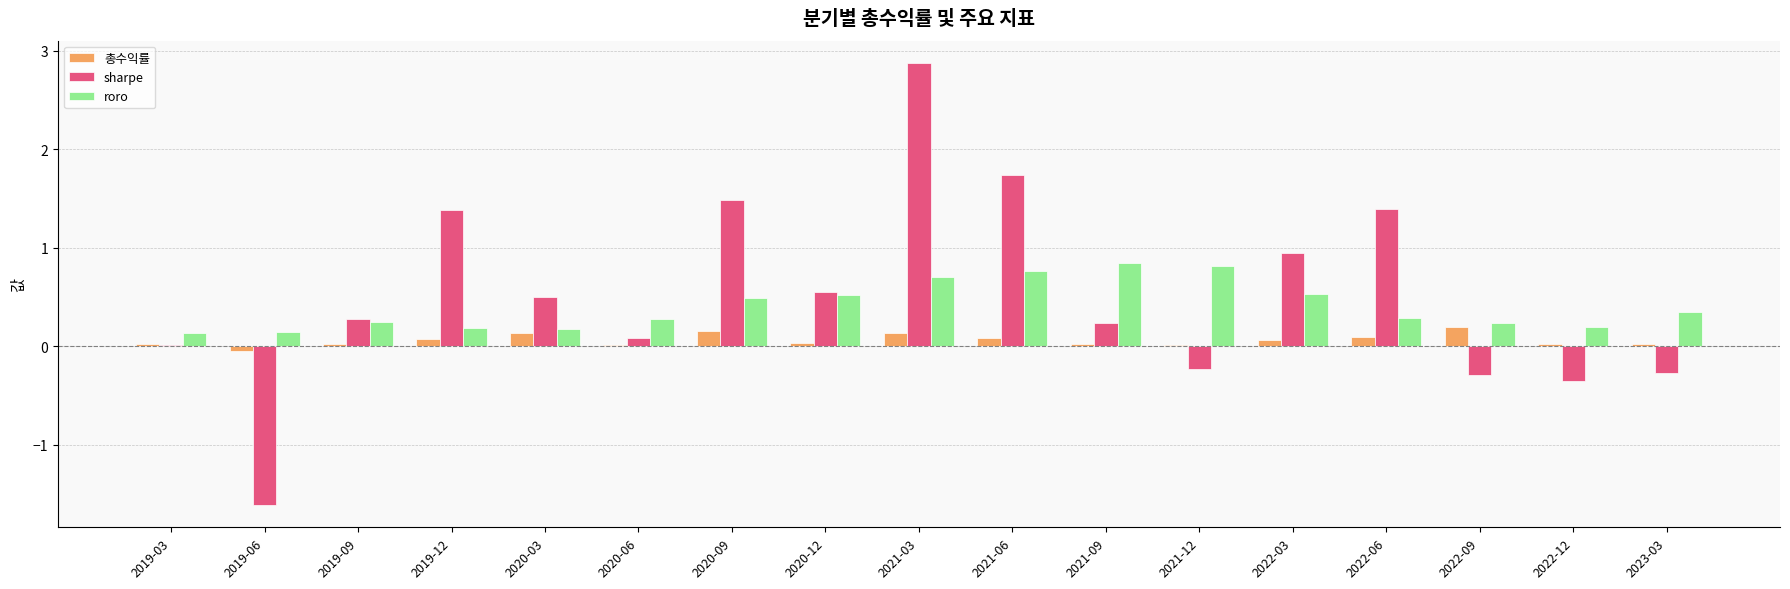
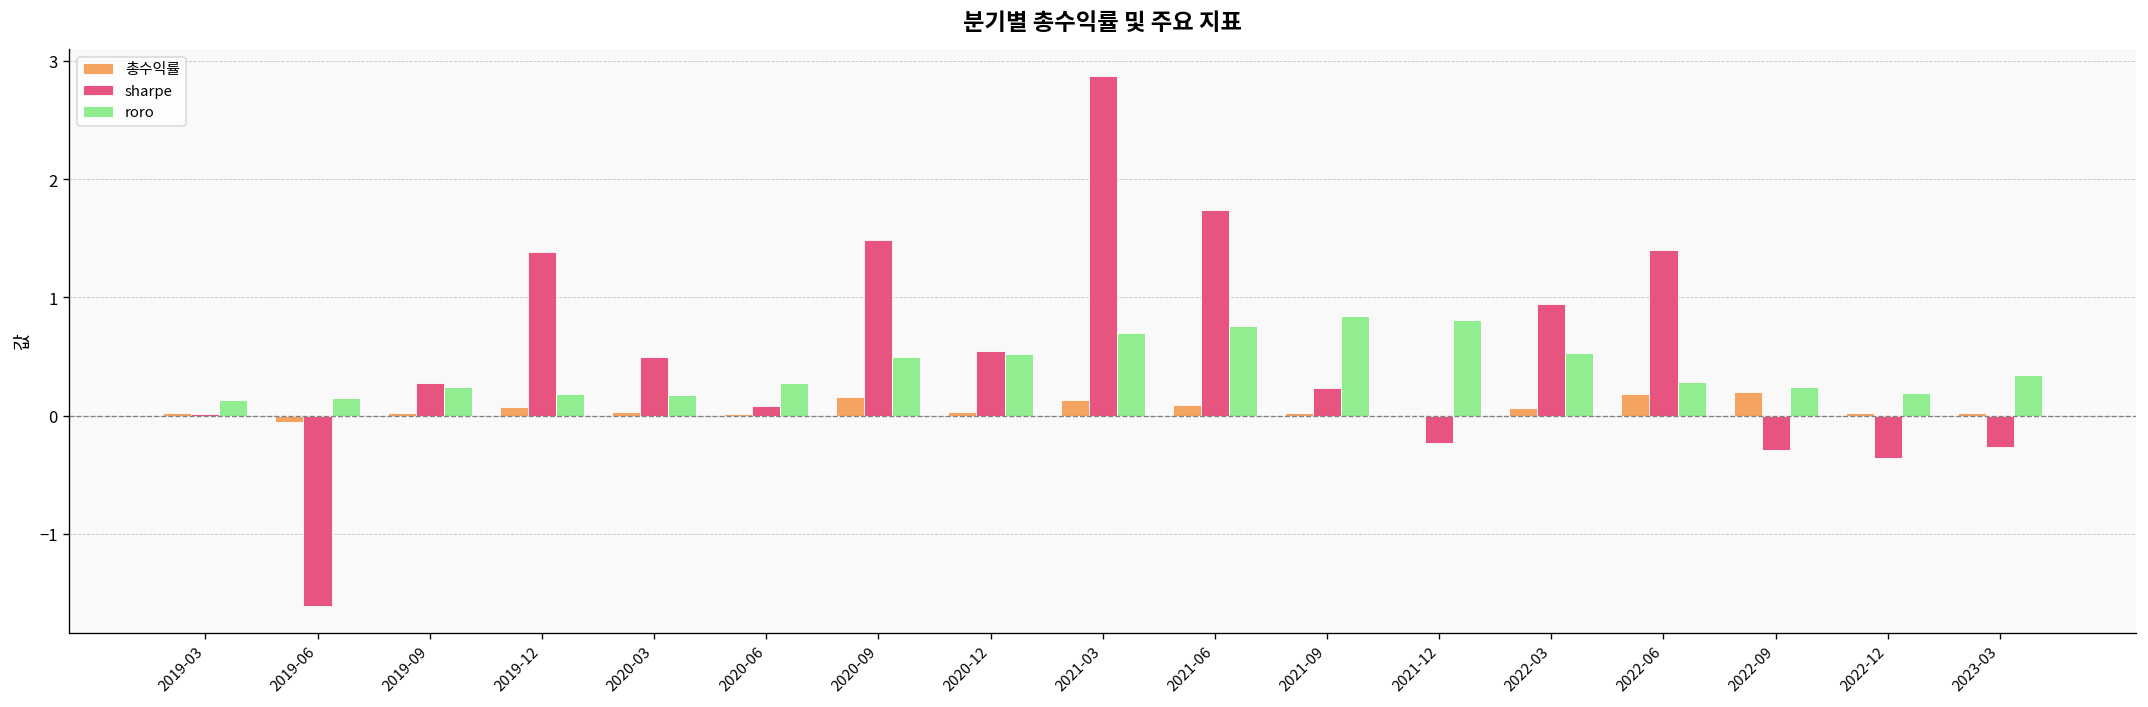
  {
    "총수익률": {
      "2019-06": -0.1,
      "2019-12": 0.1,
-     "2020-03": 0.1,
+     "2020-03": 0.0,
      "2020-09": 0.2,
      "2020-12": 0.0,
      "2021-03": 0.1,
      "2021-06": 0.1,
      "2022-03": 0.1,
-     "2022-06": 0.1,
+     "2022-06": 0.2,
      "2022-09": 0.2
    },
    "sharpe": {
      "2019-06": -1.6,
      "2019-09": 0.3,
      "2019-12": 1.4,
      "2020-03": 0.5,
      "2020-06": 0.1,
      "2020-09": 1.5,
      "2020-12": 0.5,
      "2021-03": 2.9,
      "2021-06": 1.7,
      "2021-09": 0.2,
      "2021-12": -0.2,
      "2022-03": 0.9,
      "2022-06": 1.4,
      "2022-09": -0.3,
      "2022-12": -0.4,
      "2023-03": -0.3
    },
    "roro": {
      "2019-03": 0.1,
      "2019-06": 0.1,
      "2019-09": 0.2,
      "2019-12": 0.2,
      "2020-03": 0.2,
      "2020-06": 0.3,
      "2020-09": 0.5,
      "2020-12": 0.5,
      "2021-03": 0.7,
      "2021-06": 0.8,
      "2021-09": 0.8,
      "2021-12": 0.8,
      "2022-03": 0.5,
      "2022-06": 0.3,
      "2022-09": 0.2,
      "2022-12": 0.2,
      "2023-03": 0.3
    }
  }
